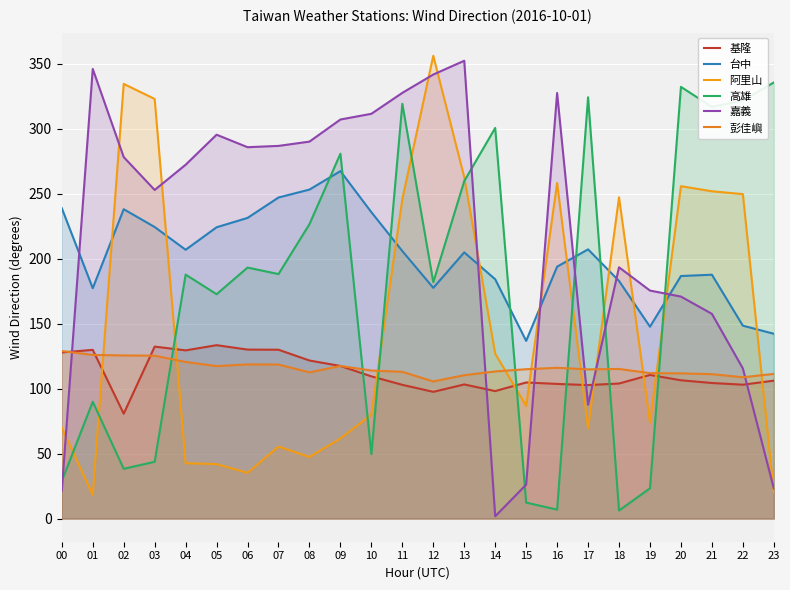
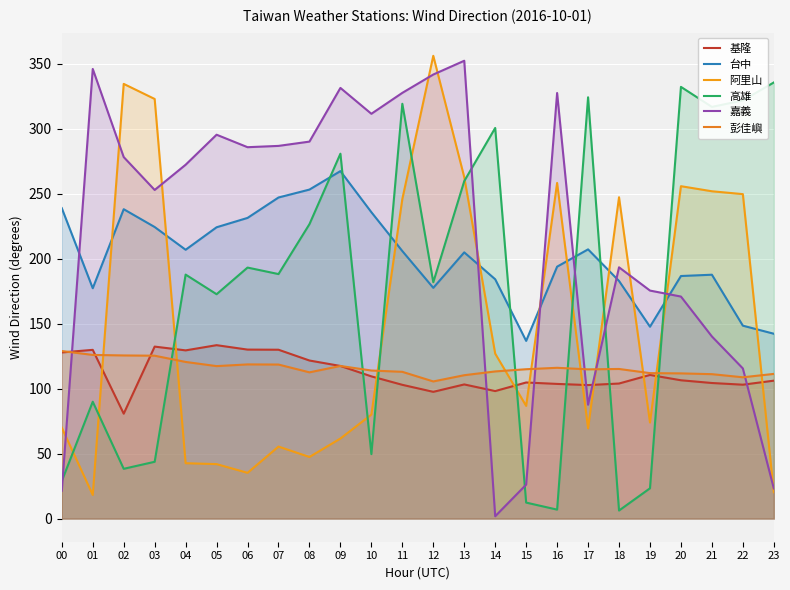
  {
    "基隆": {
      "01": 130,
      "02": 81,
      "03": 132,
      "04": 129,
      "05": 133,
      "06": 130,
      "07": 130,
      "08": 122,
      "10": 109,
      "11": 103,
      "12": 98,
      "13": 103,
      "14": 98,
      "15": 105,
      "16": 104,
      "17": 103,
      "18": 104,
      "20": 106,
      "21": 104,
      "22": 103,
      "23": 106
    },
    "台中": {
      "00": 239,
      "01": 177,
      "02": 238,
      "03": 224,
      "04": 207,
      "05": 224,
      "06": 231,
      "07": 247,
      "08": 253,
      "09": 267,
      "10": 236,
      "11": 206,
      "12": 178,
      "13": 205,
      "14": 184,
      "15": 137,
      "16": 194,
      "17": 207,
      "18": 183,
      "19": 148,
      "20": 187,
      "21": 188,
      "22": 148,
      "23": 142
    },
    "高雄": {
      "00": 29,
      "01": 90,
      "02": 38,
      "03": 44,
      "04": 188,
      "05": 173,
      "06": 193,
      "07": 188,
      "08": 227,
      "09": 281,
      "10": 50,
      "11": 319,
      "12": 182,
      "13": 260,
      "14": 301,
      "15": 12,
      "16": 7,
      "17": 324,
      "18": 6,
      "19": 23,
      "20": 332,
      "23": 336
    },
    "嘉義": {
      "00": 21,
      "01": 346,
      "02": 278,
      "03": 253,
      "04": 272,
      "05": 295,
      "06": 286,
      "07": 287,
      "08": 290,
-     "09": 307,
+     "09": 331,
      "10": 311,
      "11": 328,
      "12": 342,
      "13": 352,
      "14": 2,
      "15": 26,
      "16": 327,
      "17": 88,
      "18": 193,
      "19": 175,
      "20": 171,
-     "21": 158,
+     "21": 140,
      "22": 116,
      "23": 23
    }
  }
